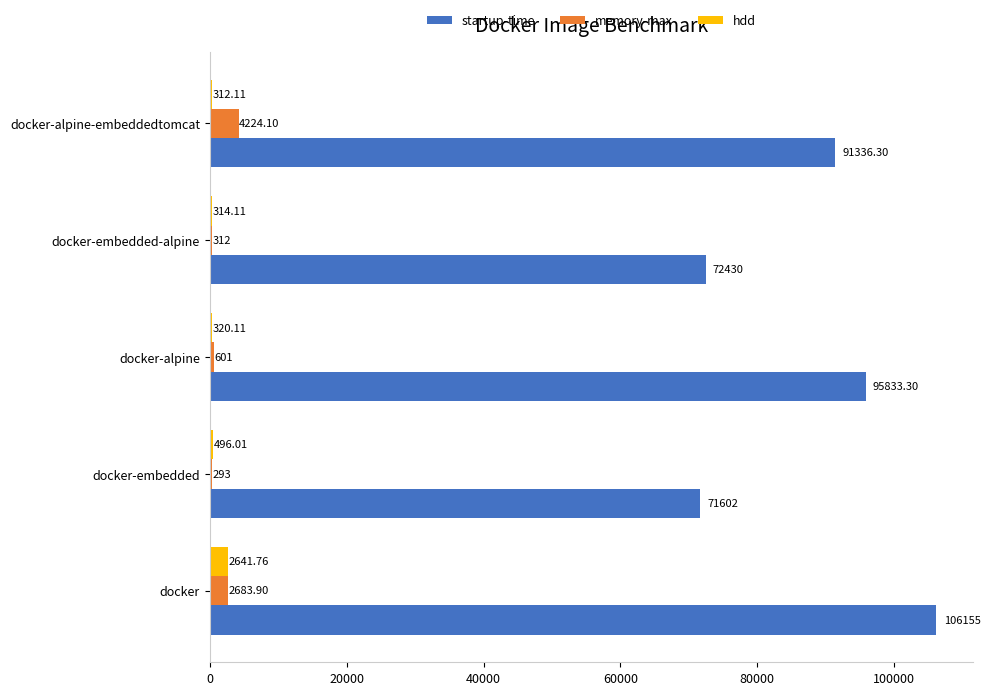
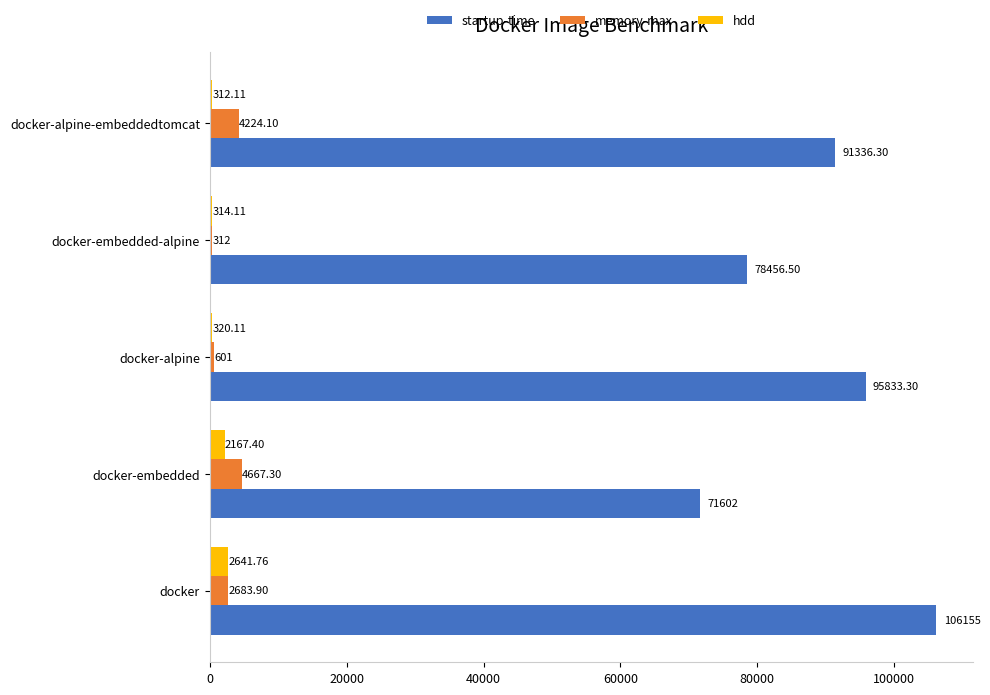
  {
    "startup-time": {
      "docker-alpine-embeddedtomcat": 91336.30,
-     "docker-embedded-alpine": 72430,
+     "docker-embedded-alpine": 78456.50,
      "docker-alpine": 95833.30,
      "docker-embedded": 71602,
      "docker": 106155
    },
    "memory-max": {
      "docker-alpine-embeddedtomcat": 4224.10,
      "docker-embedded-alpine": 312,
      "docker-alpine": 601,
-     "docker-embedded": 293,
+     "docker-embedded": 4667.30,
      "docker": 2683.90
    },
    "hdd": {
      "docker-alpine-embeddedtomcat": 312.11,
      "docker-embedded-alpine": 314.11,
      "docker-alpine": 320.11,
-     "docker-embedded": 496.01,
+     "docker-embedded": 2167.40,
      "docker": 2641.76
    }
  }
